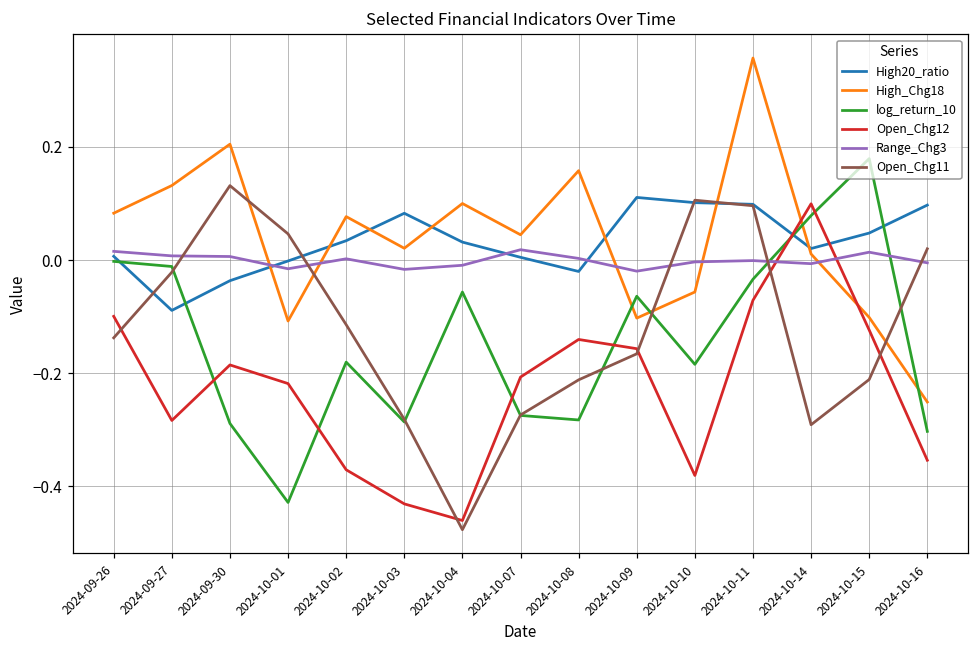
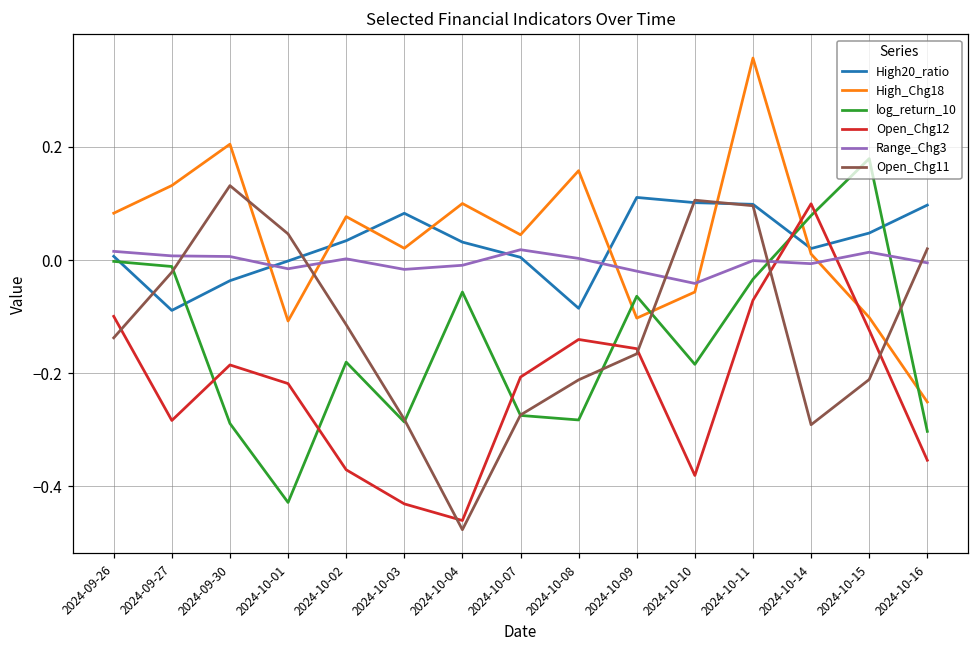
  {
    "High20_ratio": {
      "2024-09-26": 0.01,
      "2024-09-27": -0.09,
      "2024-09-30": -0.04,
      "2024-10-01": 0.00,
      "2024-10-02": 0.03,
      "2024-10-03": 0.08,
      "2024-10-04": 0.03,
      "2024-10-07": 0.00,
-     "2024-10-08": -0.02,
+     "2024-10-08": -0.09,
      "2024-10-09": 0.11,
      "2024-10-14": 0.02,
      "2024-10-15": 0.05,
      "2024-10-16": 0.10
    },
    "High_Chg18": {
      "2024-09-26": 0.08,
      "2024-09-27": 0.13,
      "2024-09-30": 0.20,
      "2024-10-01": -0.11,
      "2024-10-02": 0.08,
      "2024-10-03": 0.02,
      "2024-10-04": 0.10,
      "2024-10-07": 0.04,
      "2024-10-08": 0.16,
      "2024-10-09": -0.10,
      "2024-10-10": -0.06,
      "2024-10-11": 0.36,
      "2024-10-14": 0.01,
      "2024-10-15": -0.10,
      "2024-10-16": -0.25
    },
    "log_return_10": {
      "2024-09-26": 0.00,
      "2024-09-27": -0.01,
      "2024-09-30": -0.29,
      "2024-10-01": -0.43,
      "2024-10-02": -0.18,
      "2024-10-04": -0.06,
      "2024-10-08": -0.28,
      "2024-10-09": -0.06,
      "2024-10-10": -0.18,
      "2024-10-11": -0.03,
      "2024-10-14": 0.08,
      "2024-10-16": -0.30
    },
    "Open_Chg12": {
      "2024-09-26": -0.10,
      "2024-09-27": -0.28,
      "2024-09-30": -0.19,
      "2024-10-01": -0.22,
      "2024-10-02": -0.37,
      "2024-10-03": -0.43,
      "2024-10-04": -0.46,
      "2024-10-07": -0.21,
      "2024-10-08": -0.14,
      "2024-10-09": -0.16,
      "2024-10-10": -0.38,
      "2024-10-11": -0.07,
      "2024-10-14": 0.10,
      "2024-10-15": -0.12,
      "2024-10-16": -0.35
    },
    "Range_Chg3": {
      "2024-09-26": 0.02,
      "2024-09-27": 0.01,
      "2024-09-30": 0.01,
      "2024-10-01": -0.02,
      "2024-10-02": 0.00,
      "2024-10-03": -0.02,
      "2024-10-04": -0.01,
      "2024-10-07": 0.02,
      "2024-10-08": 0.00,
      "2024-10-09": -0.02,
-     "2024-10-10": 0.00,
+     "2024-10-10": -0.04,
      "2024-10-11": 0.00,
      "2024-10-14": -0.01,
      "2024-10-15": 0.01,
      "2024-10-16": 0.00
    },
    "Open_Chg11": {
      "2024-09-26": -0.14,
      "2024-09-27": -0.02,
      "2024-09-30": 0.13,
      "2024-10-01": 0.05,
      "2024-10-02": -0.11,
      "2024-10-04": -0.48,
      "2024-10-08": -0.21,
      "2024-10-09": -0.17,
      "2024-10-14": -0.29,
      "2024-10-15": -0.21,
      "2024-10-16": 0.02
    }
  }
